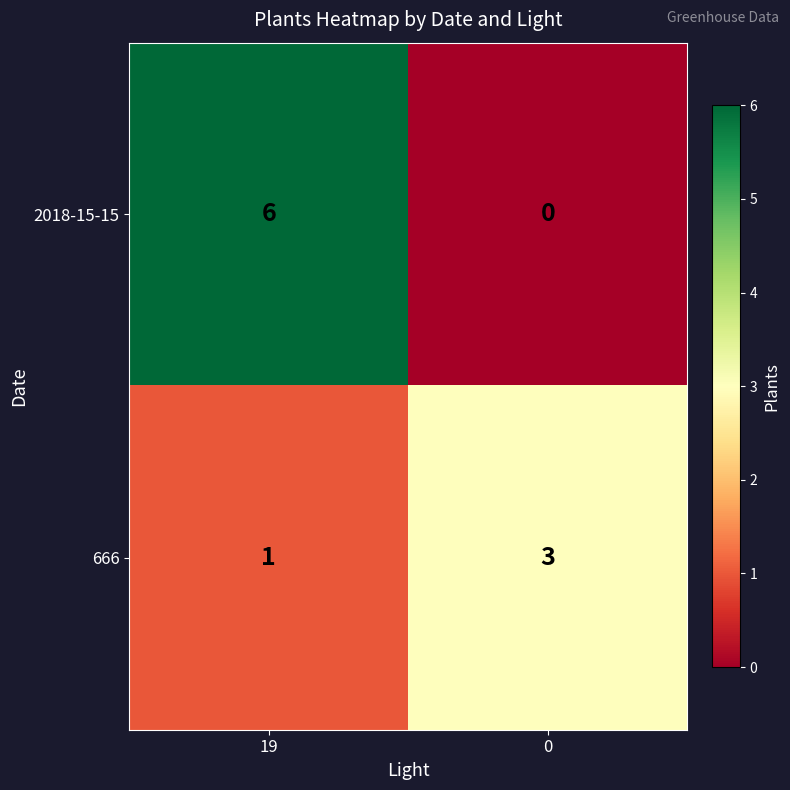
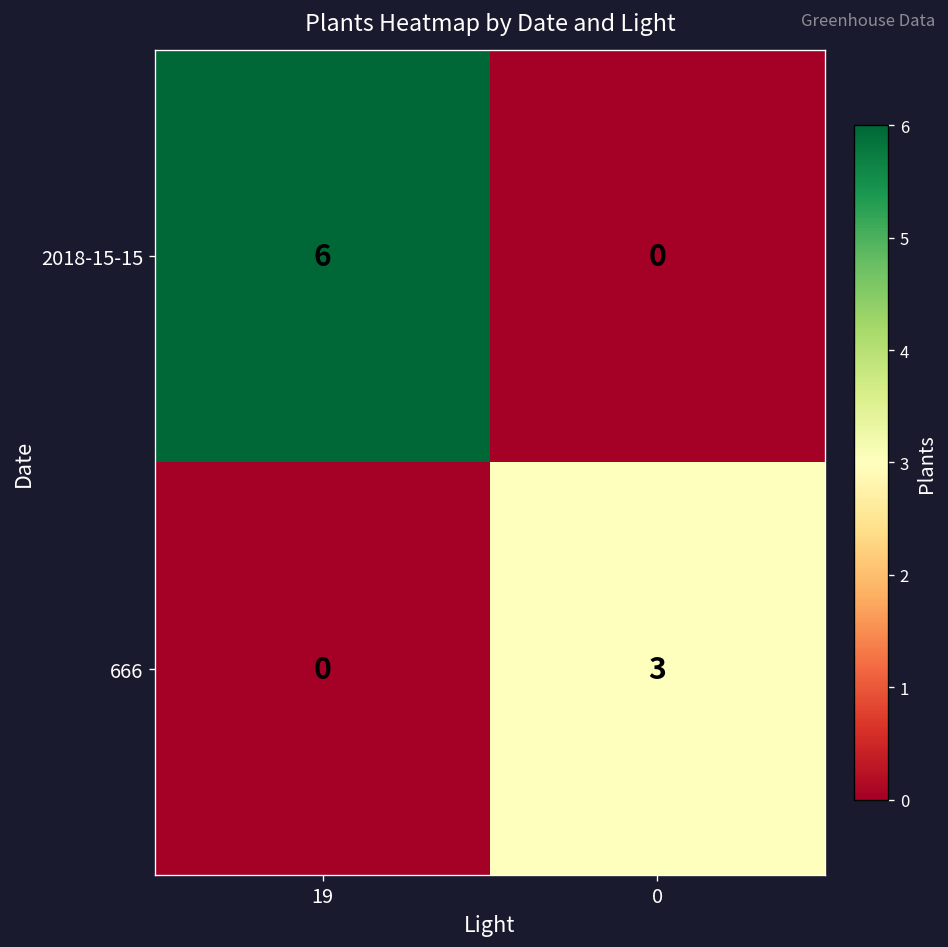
  {
    "2018-15-15": {
      "19": 6,
      "0": 0
    },
    "666": {
-     "19": 1,
+     "19": 0,
      "0": 3
    }
  }
